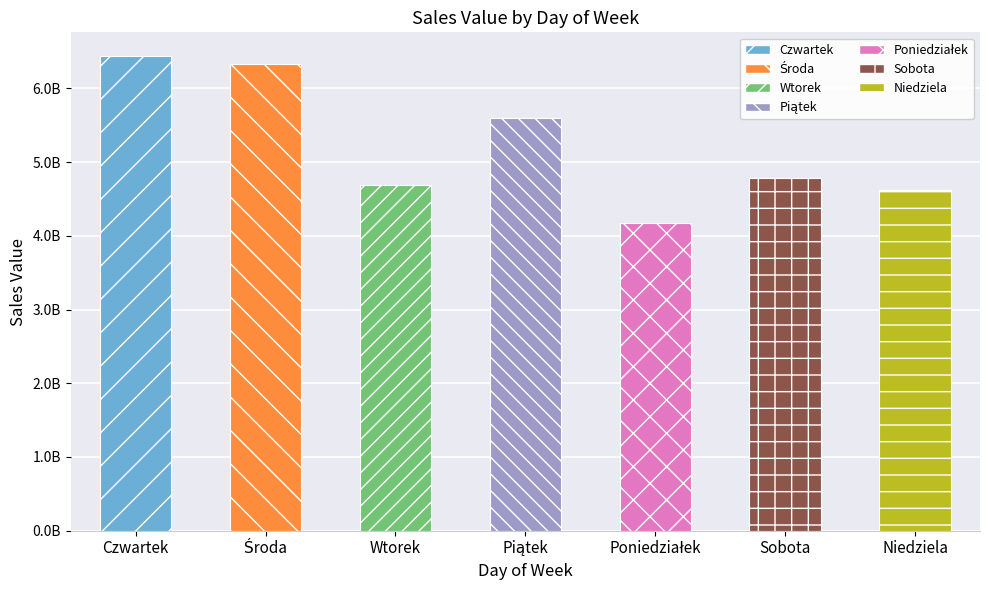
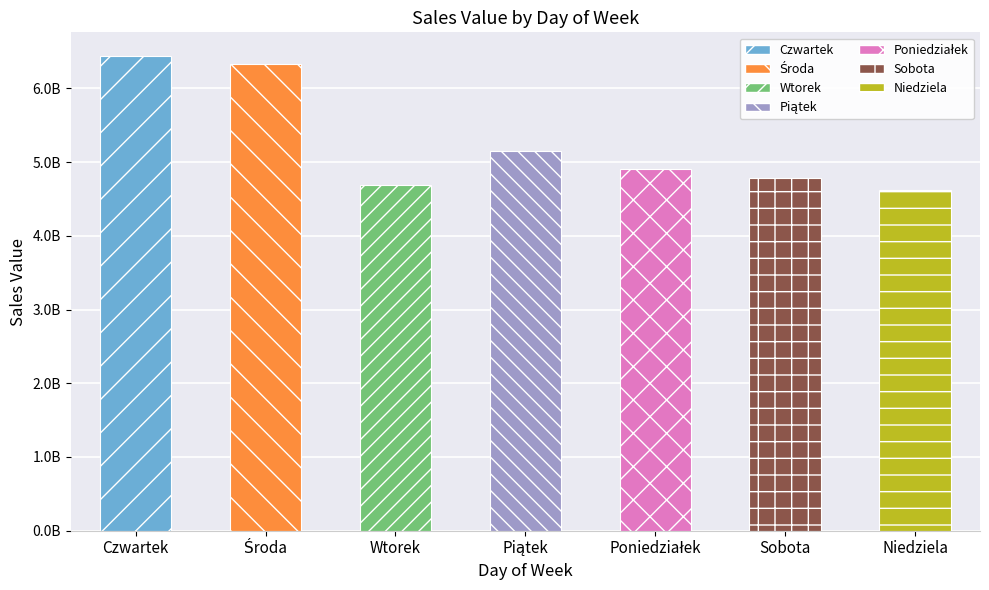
  {
    "Czwartek": 6400000000,
    "Środa": 6300000000,
    "Wtorek": 4700000000,
-   "Piątek": 5600000000,
-   "Poniedziałek": 4200000000,
+   "Piątek": 5100000000,
+   "Poniedziałek": 4900000000,
    "Sobota": 4800000000,
    "Niedziela": 4600000000
  }
